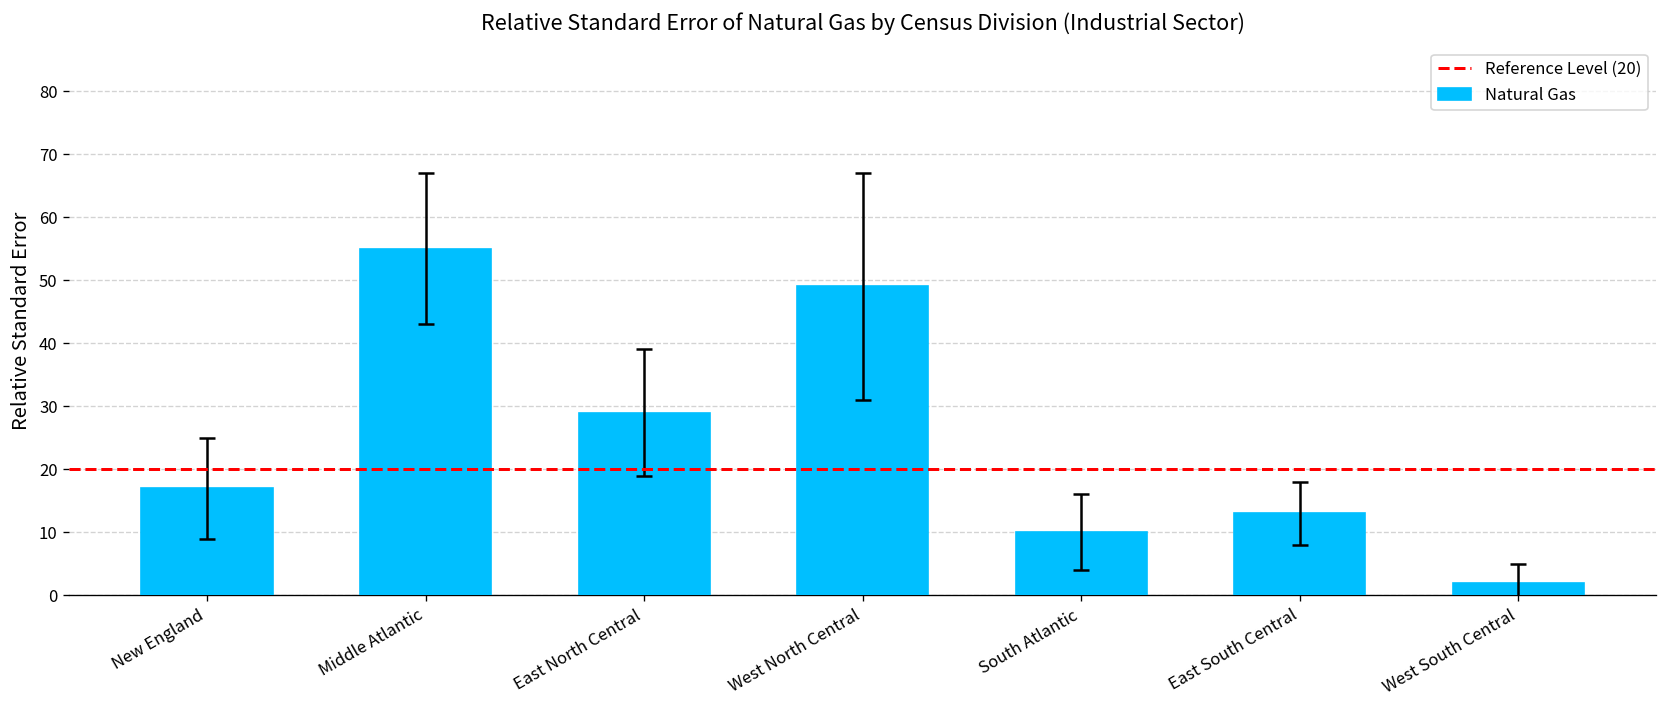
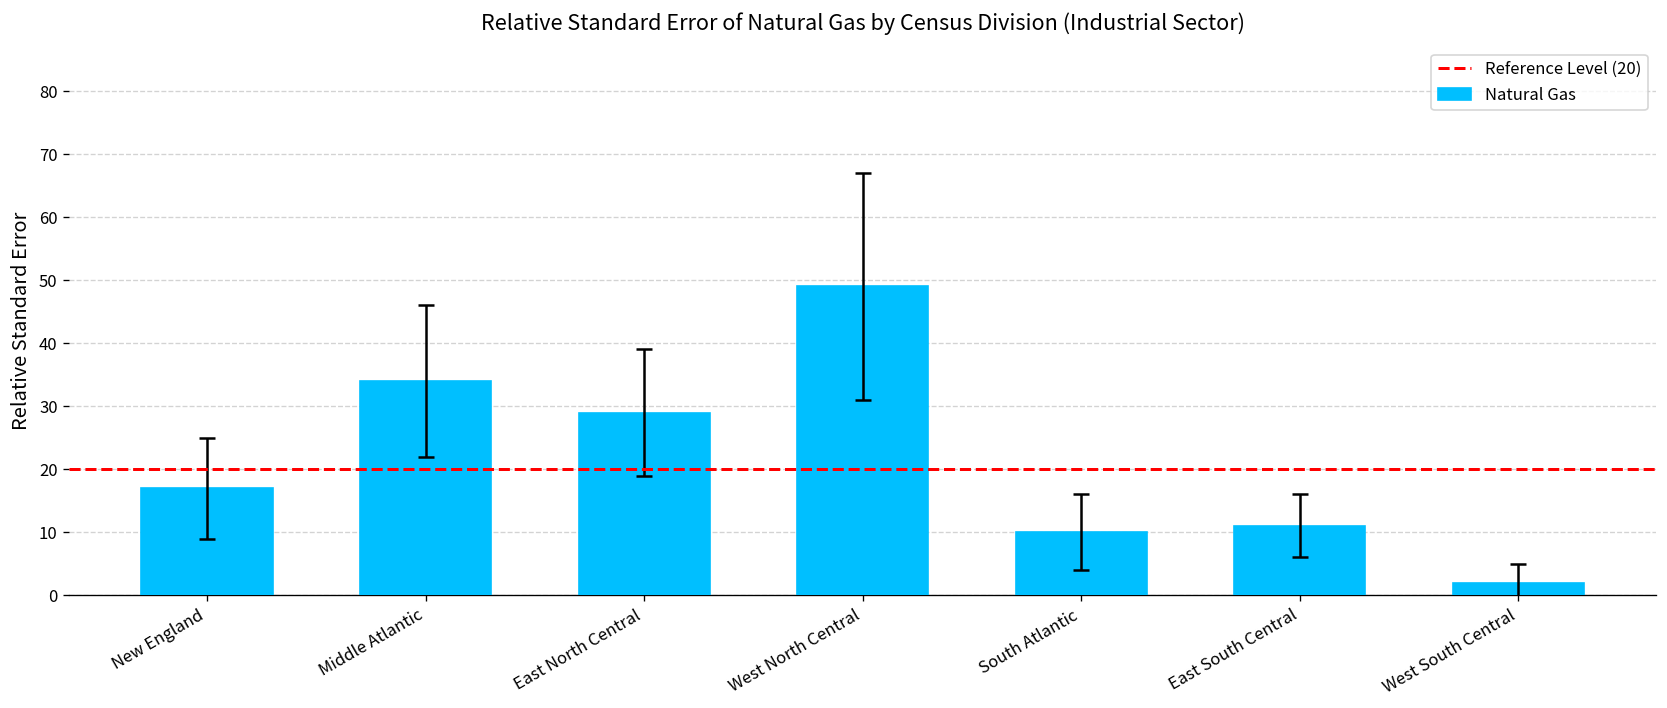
  {
    "Natural Gas": {
      "New England": 17,
-     "Middle Atlantic": 55,
+     "Middle Atlantic": 34,
      "East North Central": 29,
      "West North Central": 49,
      "South Atlantic": 10,
-     "East South Central": 13,
+     "East South Central": 11,
      "West South Central": 2
    }
  }
